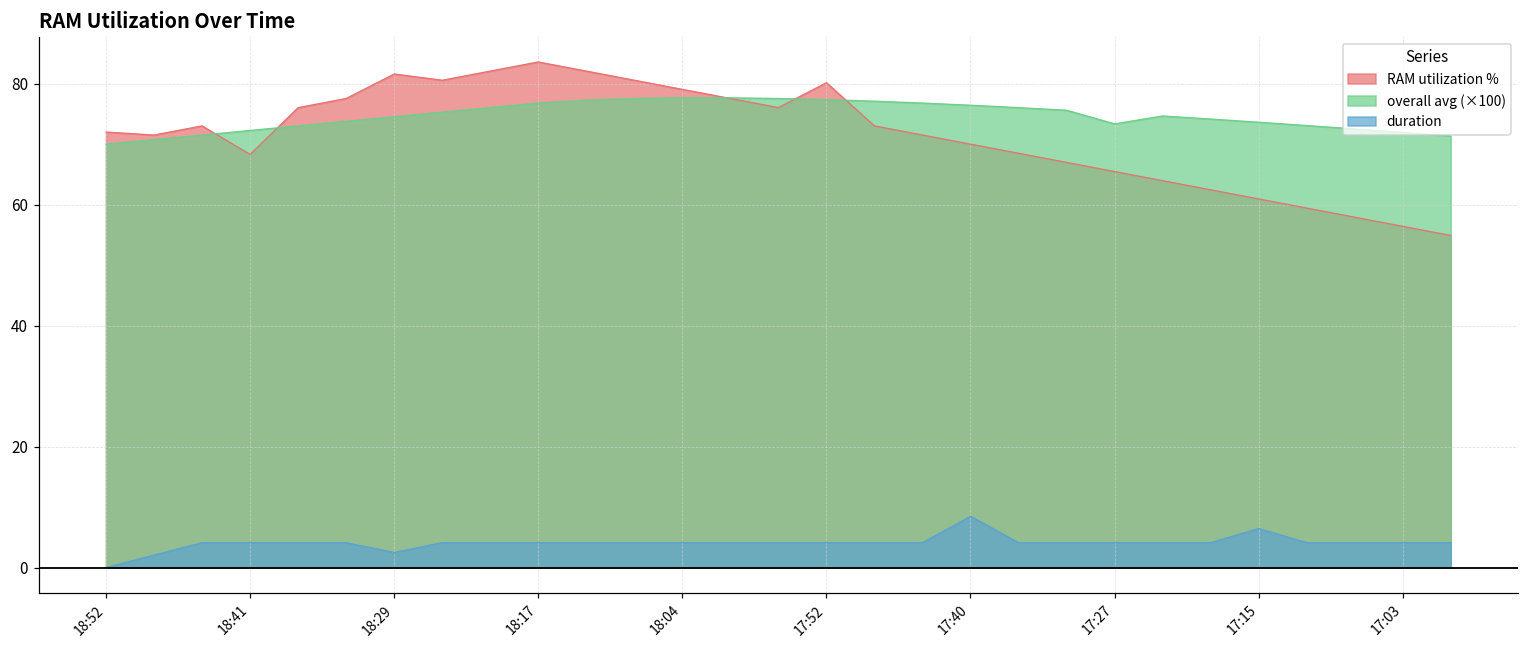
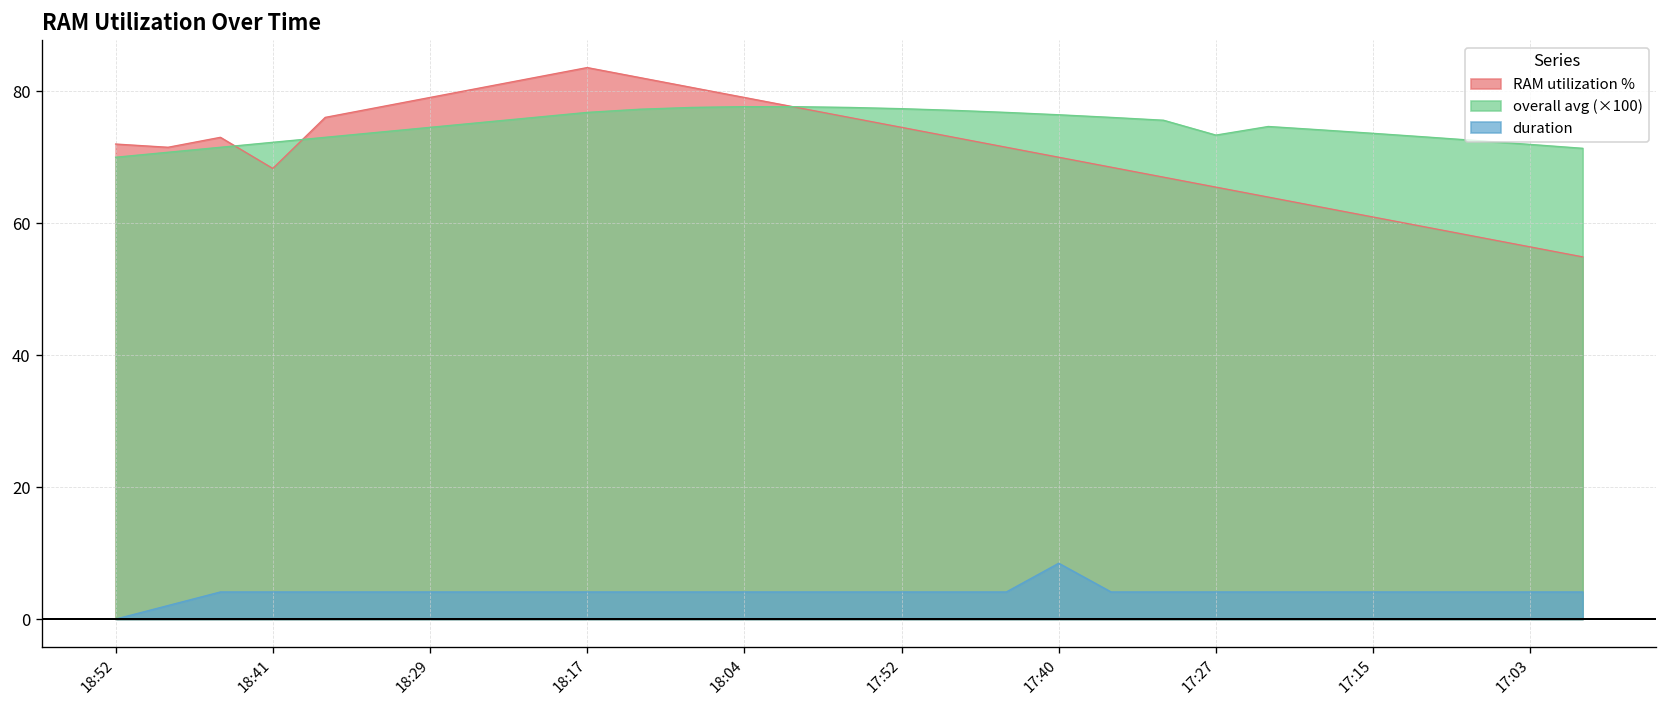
  {
    "RAM utilization %": {
      "18:52": 72,
      "18:41": 68,
-     "18:29": 82,
+     "18:29": 79,
      "18:17": 84,
      "18:04": 79,
-     "17:52": 80,
+     "17:52": 75,
      "17:40": 70,
      "17:27": 65,
      "17:15": 61,
      "17:03": 56
    },
    "overall avg (×100)": {
      "18:52": 70,
      "18:41": 72,
      "18:29": 75,
      "18:17": 77,
      "18:04": 78,
      "17:52": 77,
      "17:40": 76,
      "17:27": 73,
      "17:15": 74
    },
    "duration": {
      "18:52": 0,
      "18:41": 4,
-     "18:29": 2,
+     "18:29": 4,
      "18:17": 4,
      "18:04": 4,
      "17:52": 4,
      "17:40": 8,
      "17:27": 4,
-     "17:15": 6,
+     "17:15": 4,
      "17:03": 4
    }
  }
